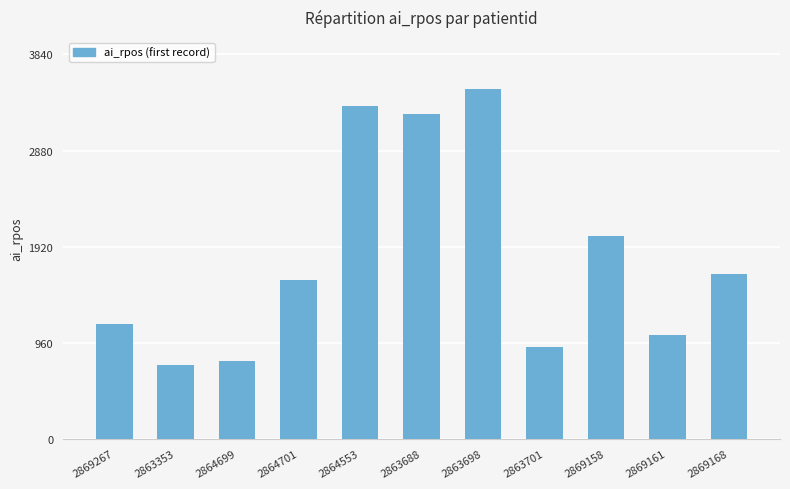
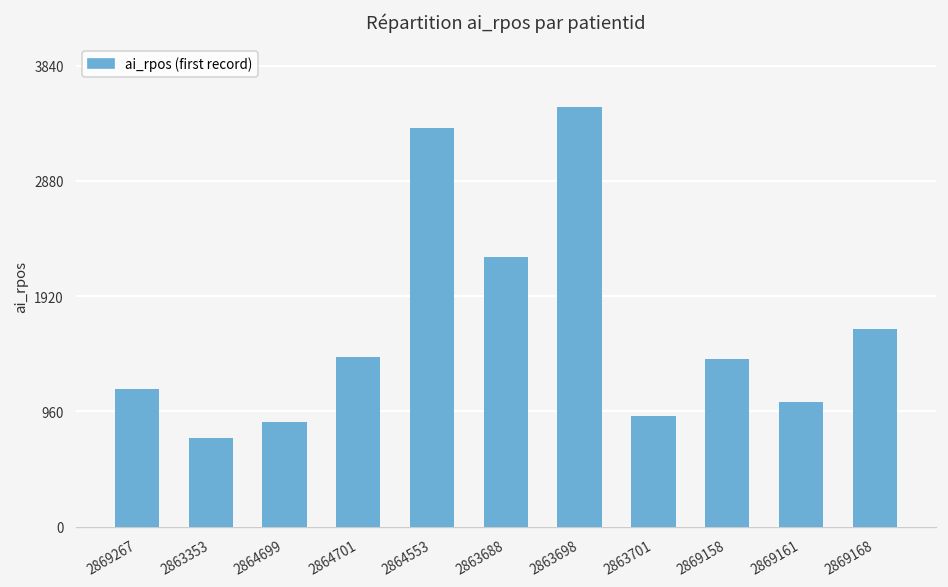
  {
    "2869267": 1150,
    "2863353": 740,
-   "2864699": 780,
-   "2864701": 1590,
+   "2864699": 870,
+   "2864701": 1420,
    "2864553": 3320,
-   "2863688": 3250,
+   "2863688": 2240,
    "2863698": 3490,
    "2863701": 920,
-   "2869158": 2030,
+   "2869158": 1400,
    "2869161": 1040,
    "2869168": 1650
  }
